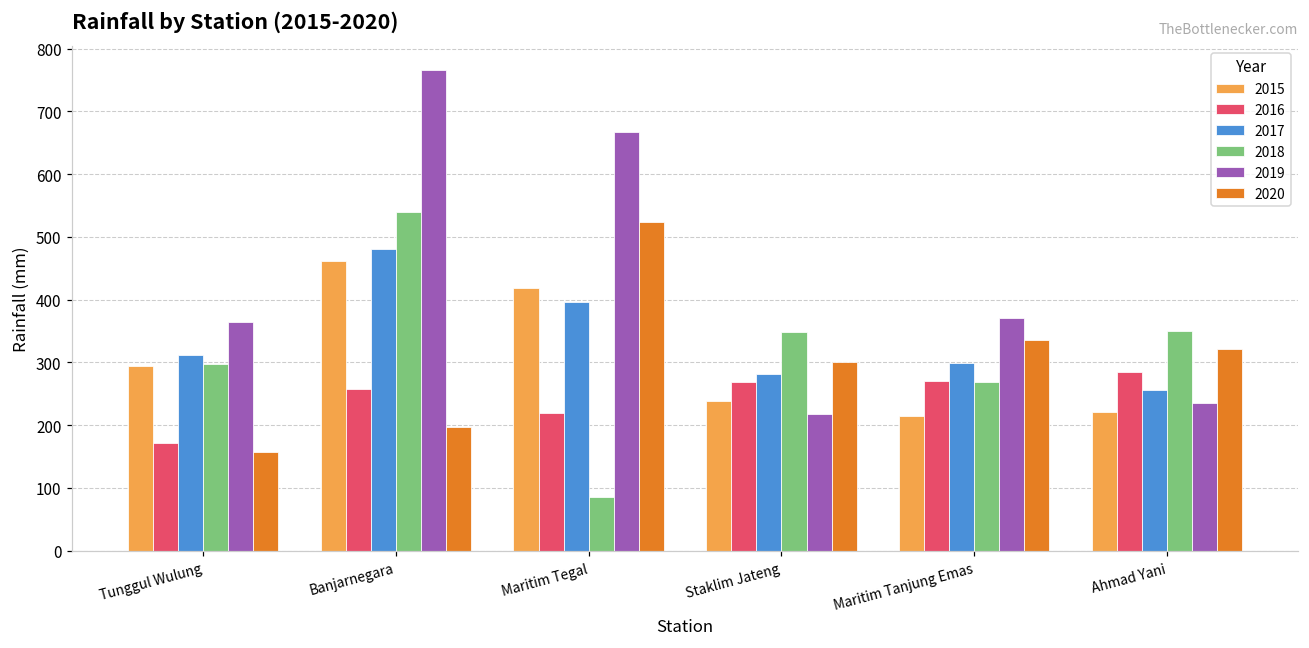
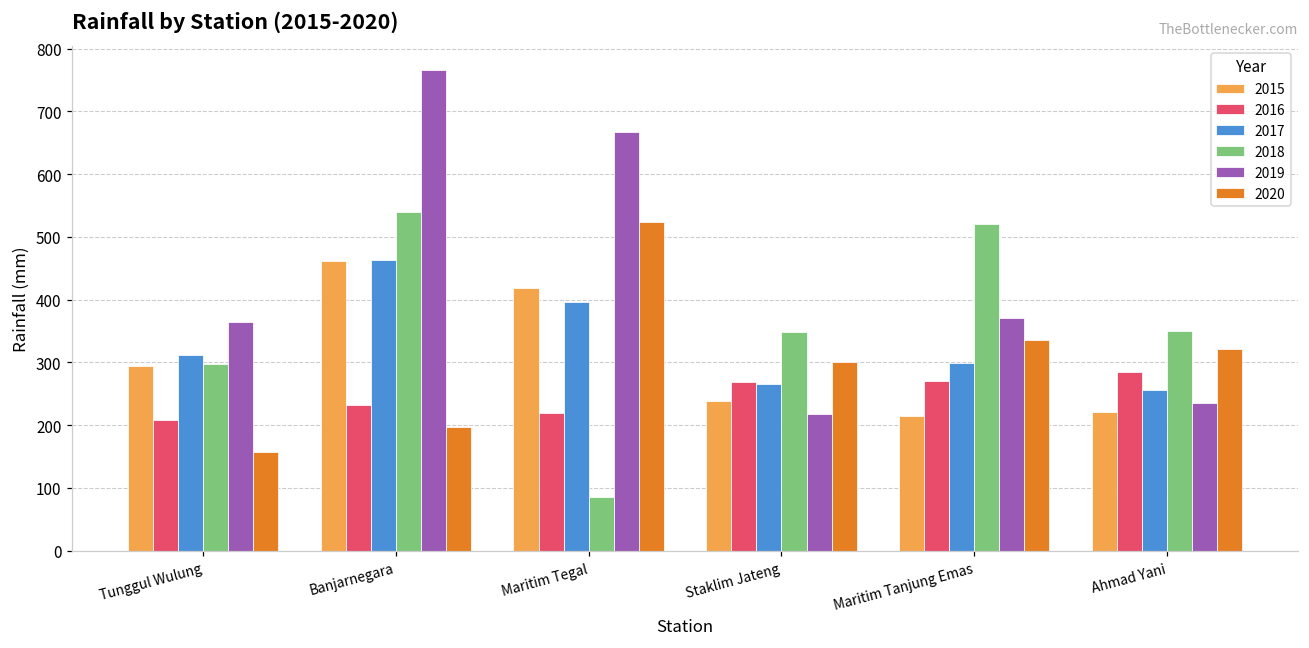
  {
    "2016": {
-     "Tunggul Wulung": 170,
-     "Banjarnegara": 260,
+     "Tunggul Wulung": 210,
+     "Banjarnegara": 230,
      "Maritim Tegal": 220,
      "Staklim Jateng": 270,
      "Maritim Tanjung Emas": 270,
      "Ahmad Yani": 280
    },
    "2017": {
      "Tunggul Wulung": 310,
-     "Banjarnegara": 480,
+     "Banjarnegara": 460,
      "Maritim Tegal": 400,
-     "Staklim Jateng": 280,
+     "Staklim Jateng": 270,
      "Maritim Tanjung Emas": 300,
      "Ahmad Yani": 260
    },
    "2018": {
      "Tunggul Wulung": 300,
      "Banjarnegara": 540,
      "Maritim Tegal": 90,
      "Staklim Jateng": 350,
-     "Maritim Tanjung Emas": 270,
+     "Maritim Tanjung Emas": 520,
      "Ahmad Yani": 350
    },
    "2019": {
      "Tunggul Wulung": 370,
      "Banjarnegara": 770,
      "Maritim Tegal": 670,
      "Staklim Jateng": 220,
      "Maritim Tanjung Emas": 370,
      "Ahmad Yani": 230
    }
  }
